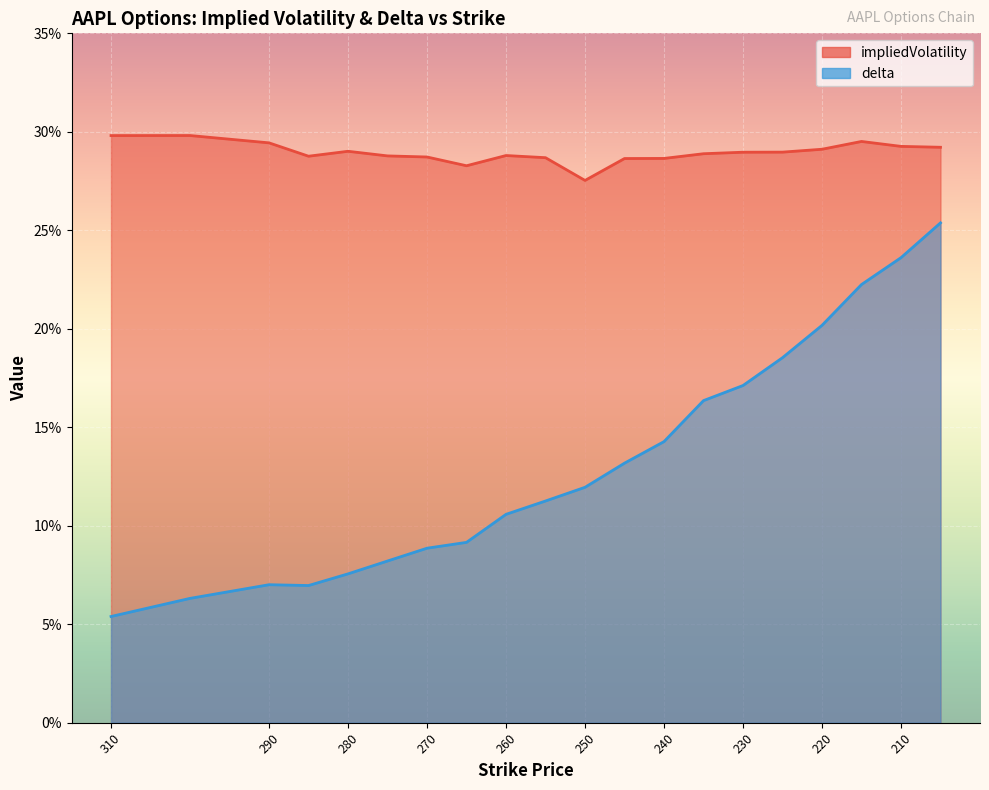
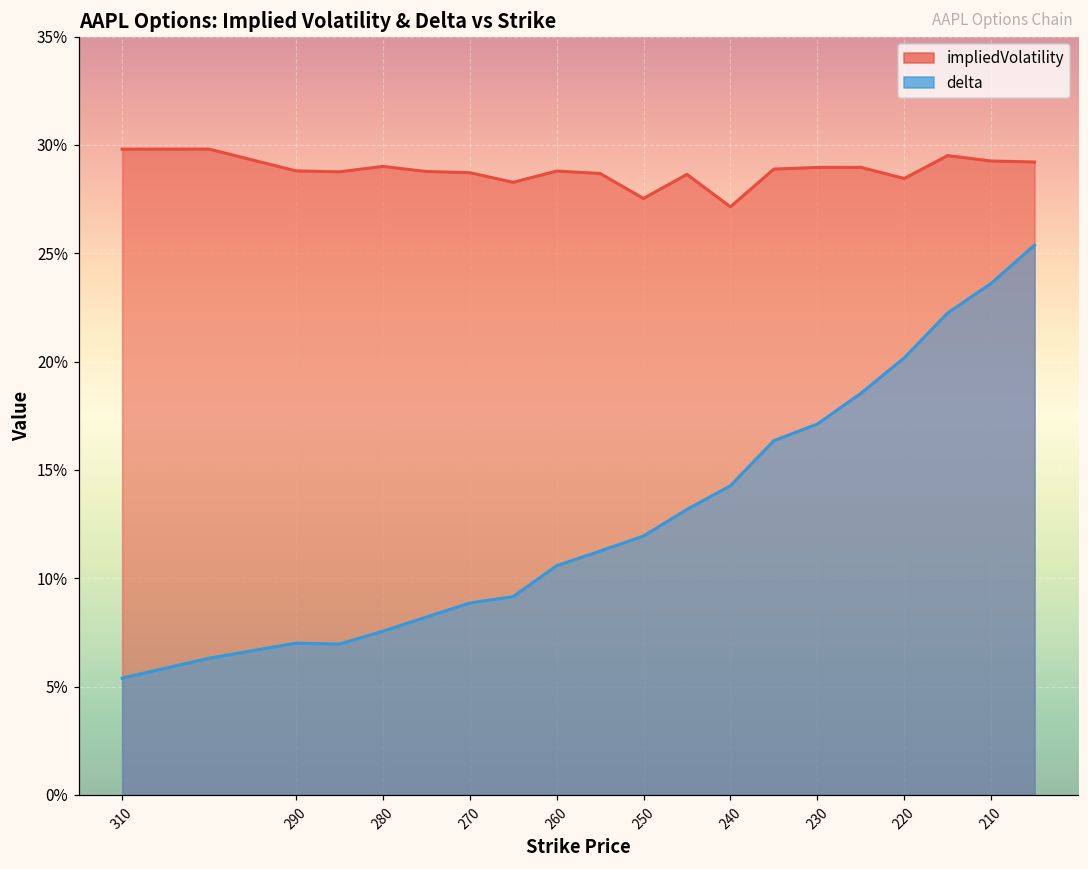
  {
    "impliedVolatility": {
      "310": "29.8%",
-     "290": "29.4%",
+     "290": "28.8%",
      "280": "29.0%",
      "270": "28.7%",
      "260": "28.8%",
      "250": "27.5%",
-     "240": "28.6%",
+     "240": "27.1%",
      "230": "29.0%",
-     "220": "29.1%",
+     "220": "28.5%",
      "210": "29.3%"
    },
    "delta": {
      "310": "5.4%",
      "290": "7.0%",
      "280": "7.6%",
      "270": "8.9%",
      "260": "10.6%",
      "250": "12.0%",
      "240": "14.3%",
      "230": "17.1%",
      "220": "20.2%",
      "210": "23.6%"
    }
  }
